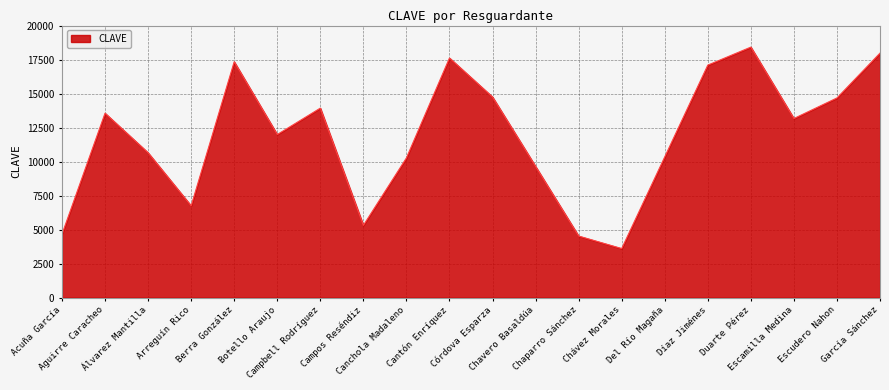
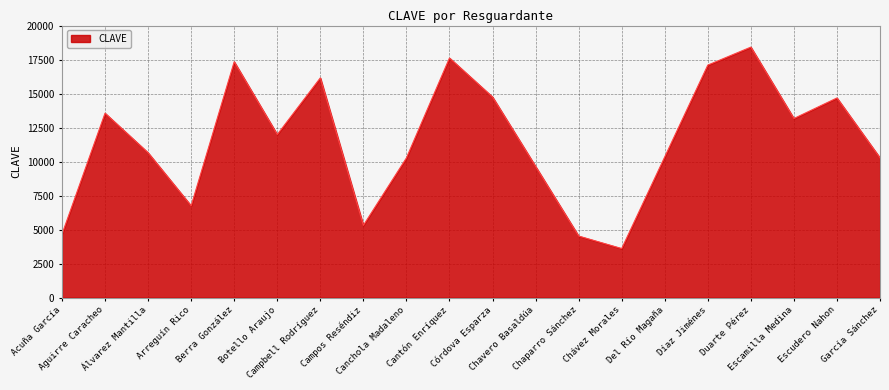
  {
    "Acuña García": 4700,
    "Aguirre Caracheo": 13600,
    "Álvarez Mantilla": 10600,
    "Arreguín Rico": 6700,
    "Berra González": 17300,
    "Botello Araujo": 12000,
-   "Campbell Rodríguez": 13900,
+   "Campbell Rodríguez": 16200,
    "Campos Reséndiz": 5300,
    "Canchola Madaleno": 10300,
    "Cantón Enríquez": 17600,
    "Córdova Esparza": 14700,
    "Chavero Basaldúa": 9600,
    "Chaparro Sánchez": 4500,
    "Chávez Morales": 3600,
    "Del Río Magaña": 10300,
    "Díaz Jiménes": 17100,
    "Duarte Pérez": 18400,
    "Escamilla Medina": 13200,
    "Escudero Nahon": 14700,
-   "García Sánchez": 18000
+   "García Sánchez": 10300
  }
